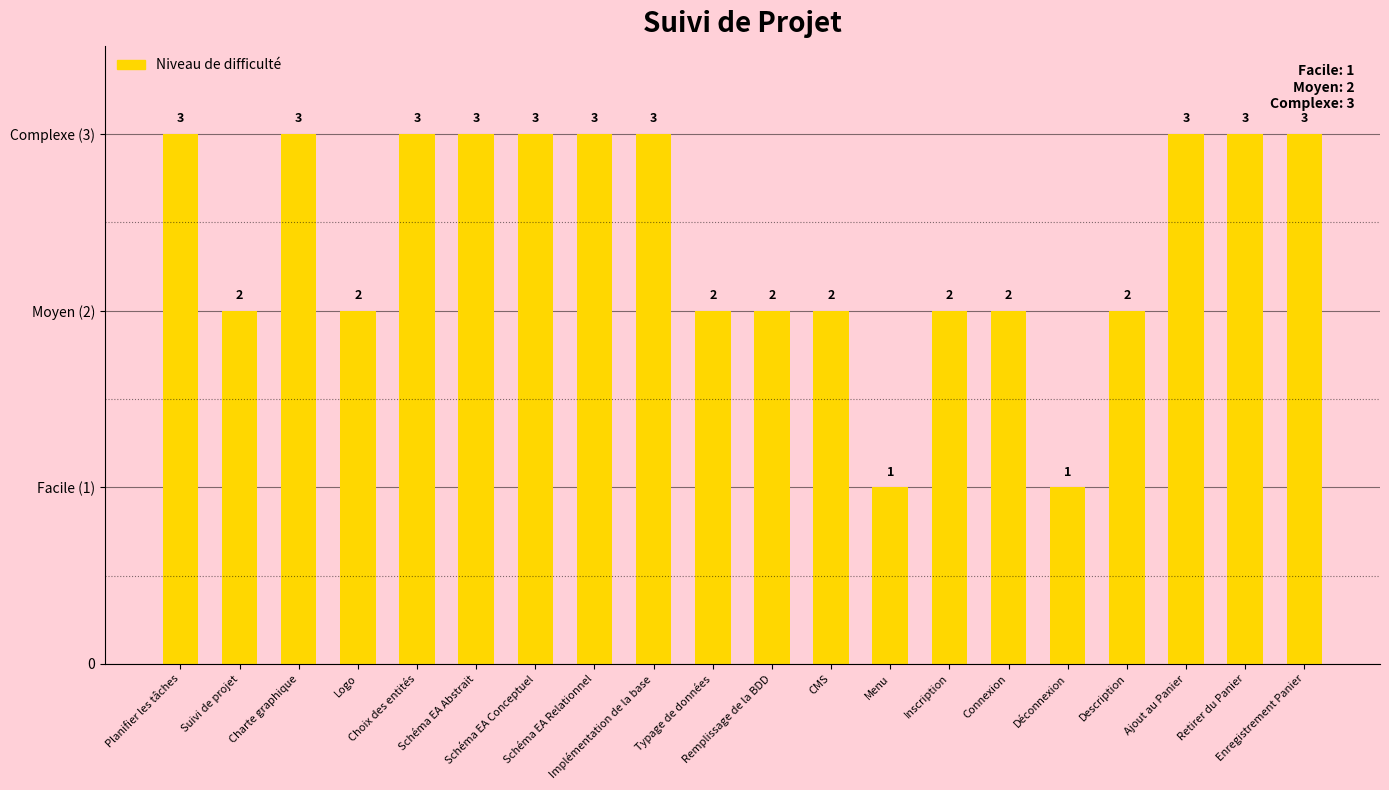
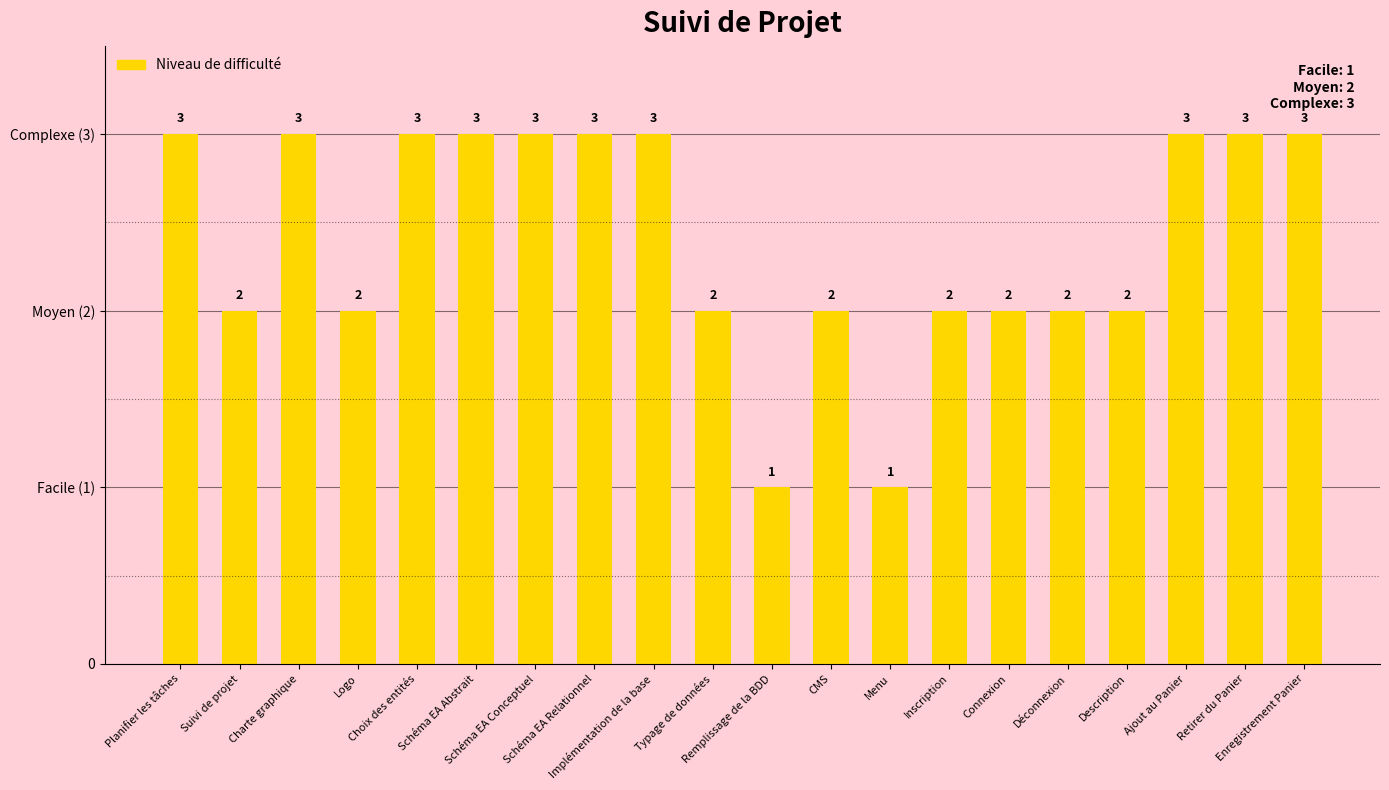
  {
    "Planifier les tâches": 3,
    "Suivi de projet": 2,
    "Charte graphique": 3,
    "Logo": 2,
    "Choix des entités": 3,
    "Schéma EA Abstrait": 3,
    "Schéma EA Conceptuel": 3,
    "Schéma EA Relationnel": 3,
    "Implémentation de la base": 3,
    "Typage de données": 2,
-   "Remplissage de la BDD": 2,
+   "Remplissage de la BDD": 1,
    "CMS": 2,
    "Menu": 1,
    "Inscription": 2,
    "Connexion": 2,
-   "Déconnexion": 1,
+   "Déconnexion": 2,
    "Description": 2,
    "Ajout au Panier": 3,
    "Retirer du Panier": 3,
    "Enregistrement Panier": 3
  }
